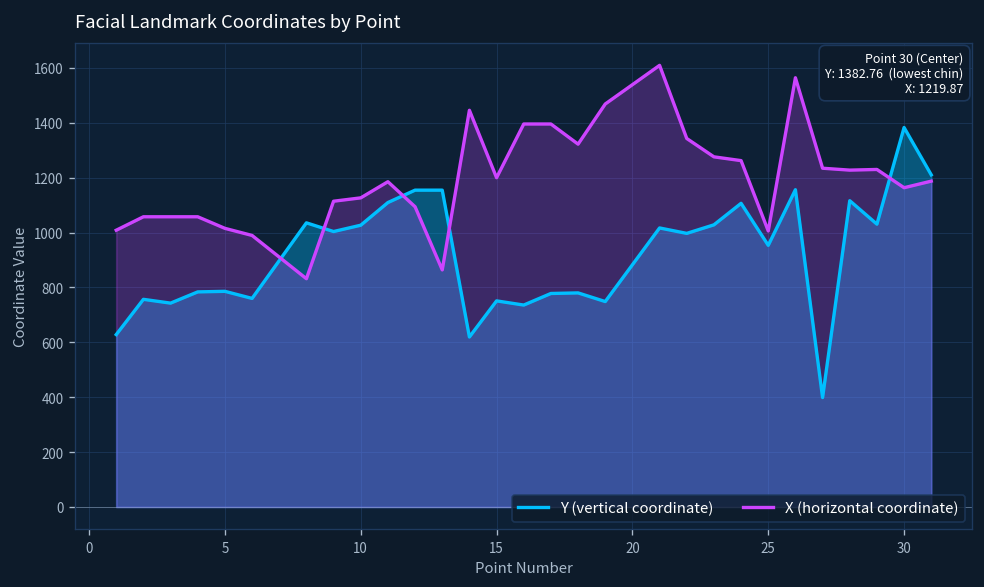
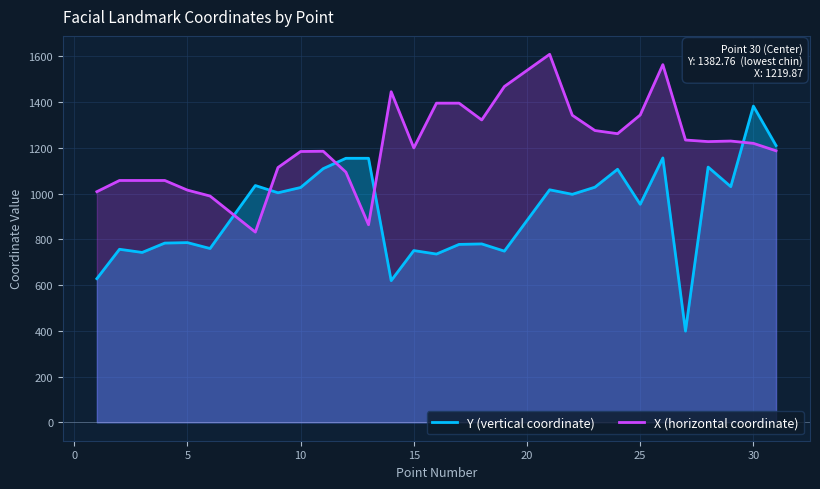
  {
    "Y (vertical coordinate)": {
      "5": 790,
      "10": 1030,
      "15": 750,
      "25": 950,
      "30": 1380
    },
    "X (horizontal coordinate)": {
      "5": 1020,
-     "10": 1130,
+     "10": 1180,
      "15": 1200,
-     "25": 1010,
-     "30": 1160
+     "25": 1340,
+     "30": 1220
    }
  }
